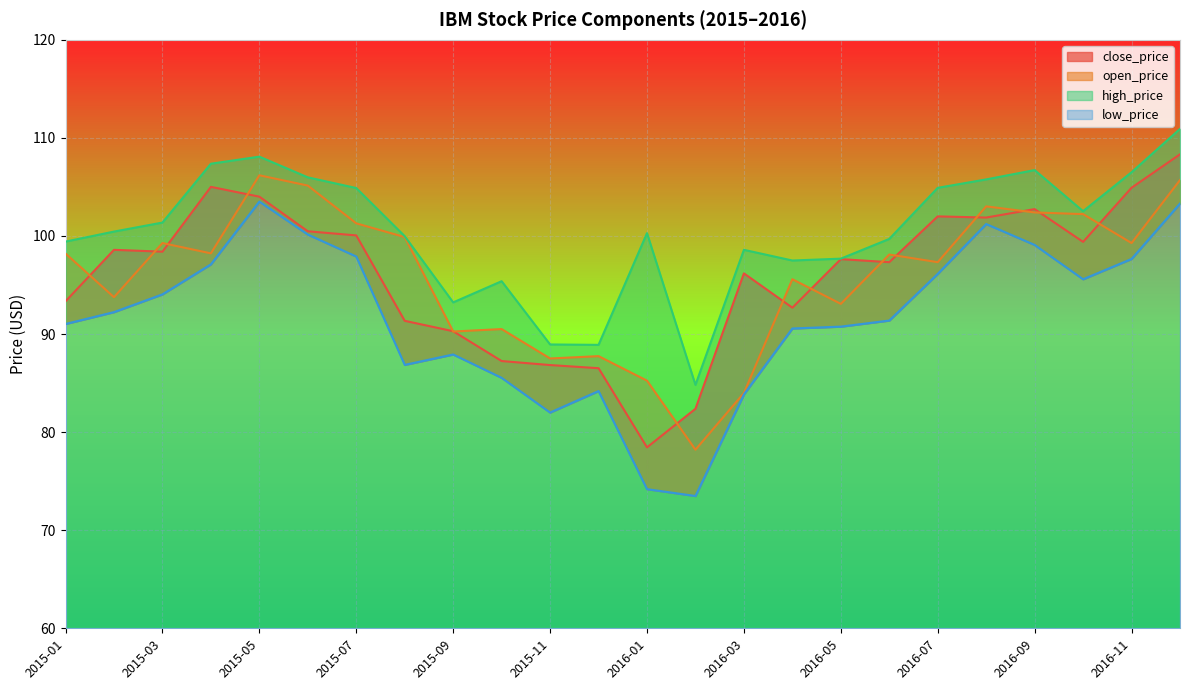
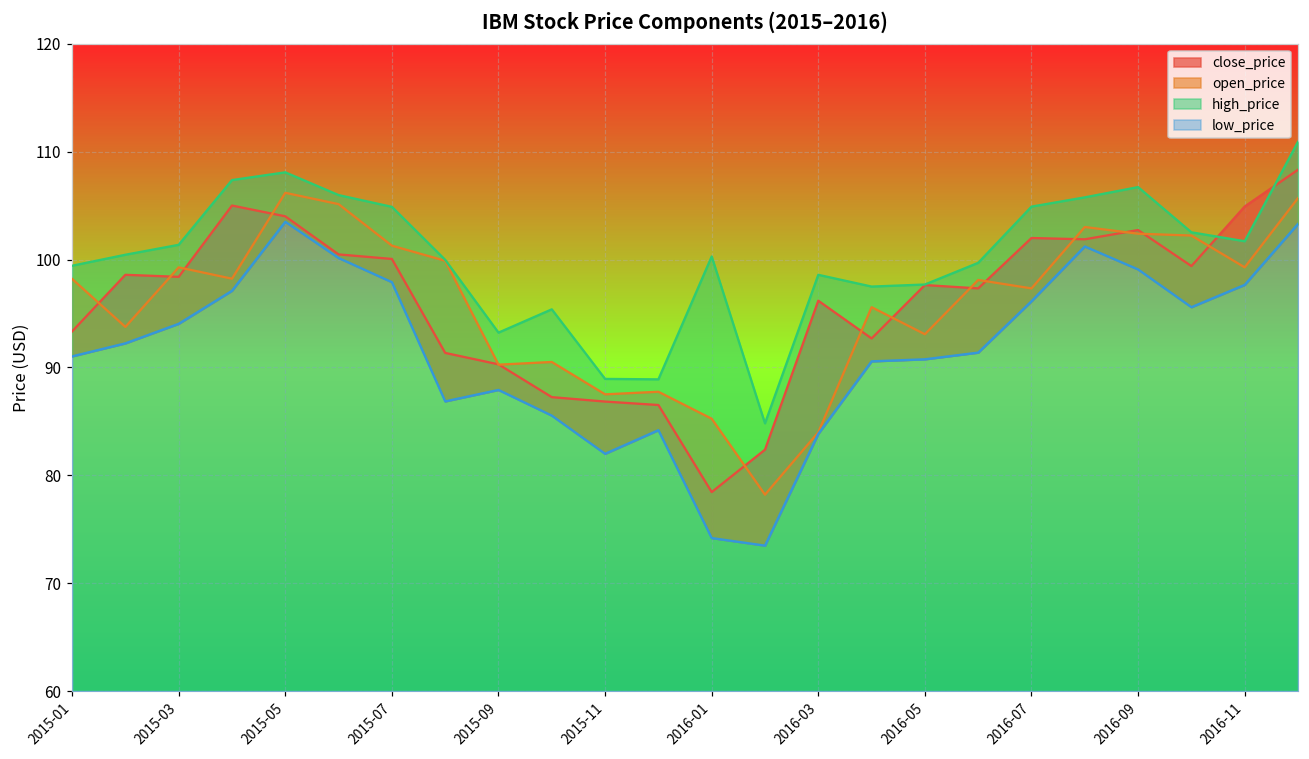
  {
    "high_price": {
      "2015-01": 99,
      "2015-03": 101,
      "2015-05": 108,
      "2015-07": 105,
      "2015-09": 93,
      "2015-11": 89,
      "2016-01": 100,
      "2016-03": 99,
      "2016-07": 105,
      "2016-09": 107,
-     "2016-11": 107
+     "2016-11": 102
    },
    "low_price": {
      "2015-01": 91,
      "2015-03": 94,
      "2015-05": 104,
      "2015-07": 98,
      "2015-09": 88,
      "2015-11": 82,
      "2016-01": 74,
      "2016-05": 91,
      "2016-07": 96,
      "2016-09": 99,
      "2016-11": 98
    }
  }
